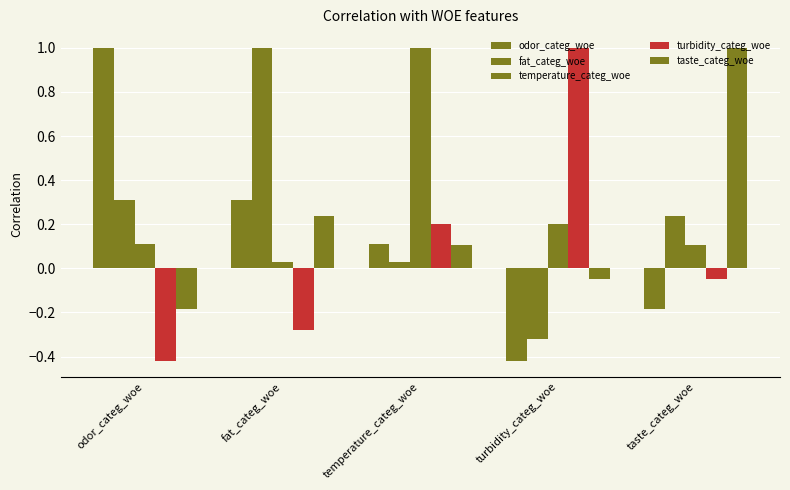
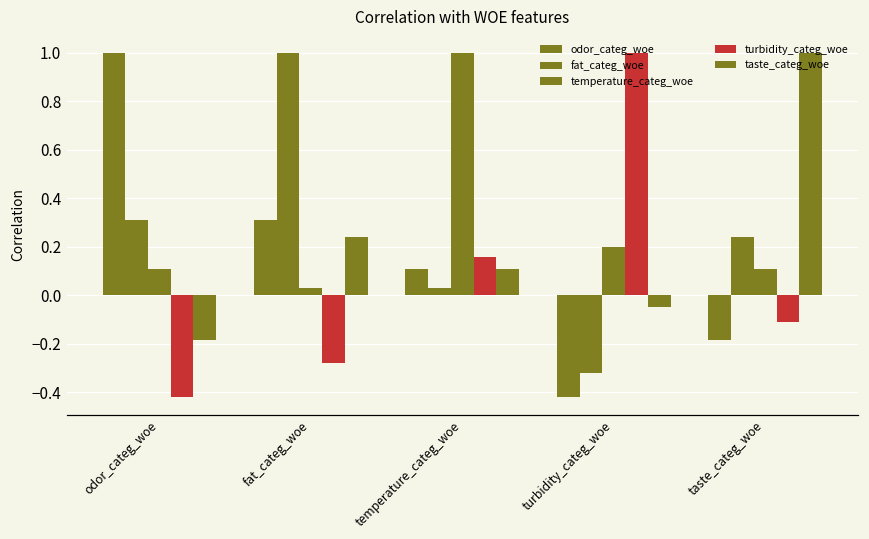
  {
    "turbidity_categ_woe": {
      "odor_categ_woe": -0.42,
      "fat_categ_woe": -0.28,
-     "temperature_categ_woe": 0.20,
+     "temperature_categ_woe": 0.16,
      "turbidity_categ_woe": 1.00,
-     "taste_categ_woe": -0.05
+     "taste_categ_woe": -0.11
    }
  }
